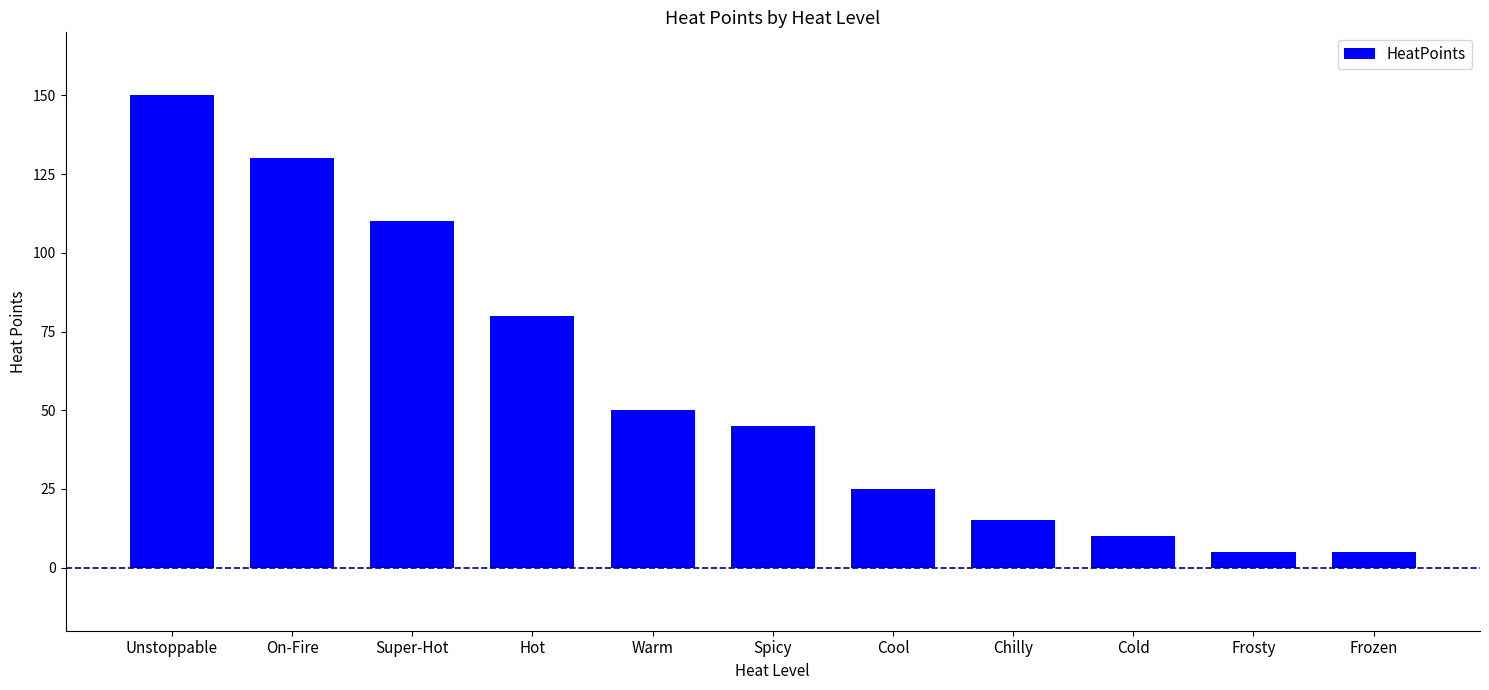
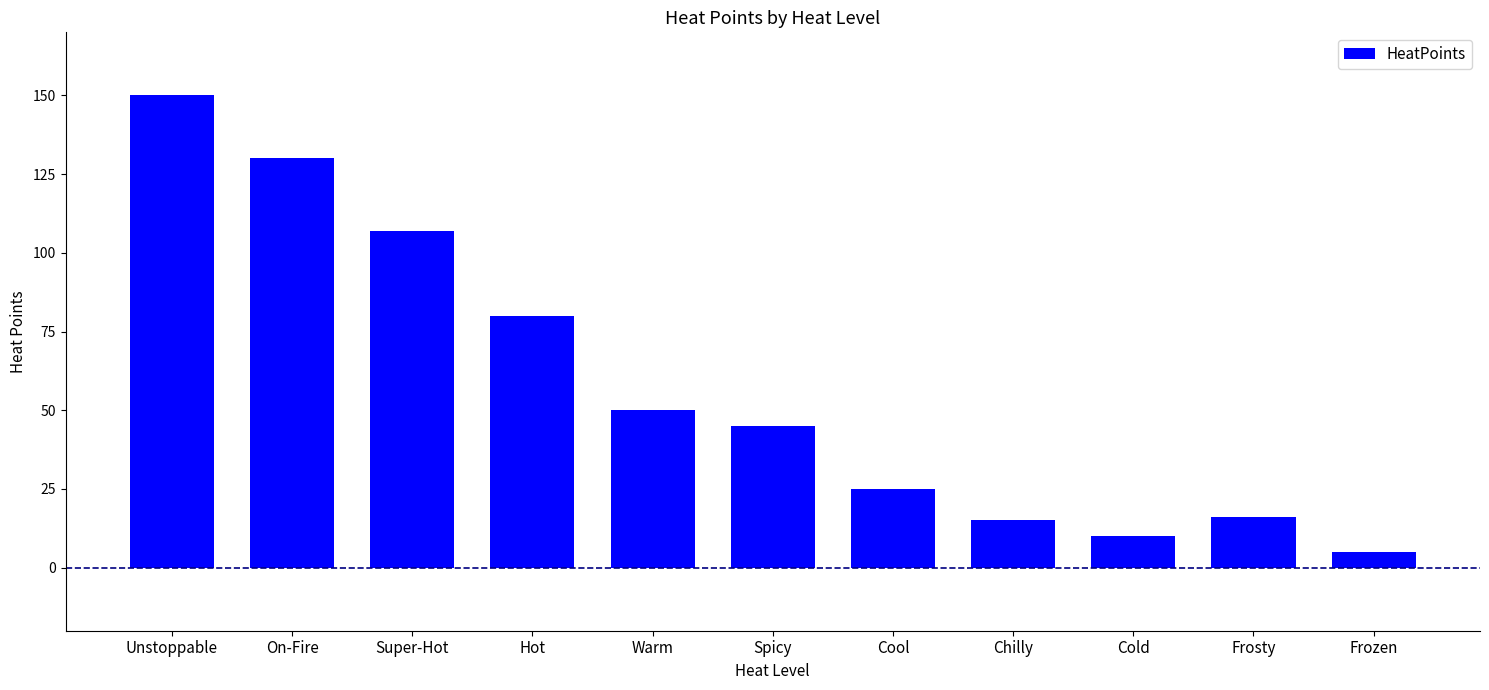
  {
    "Unstoppable": 150,
    "On-Fire": 130,
-   "Super-Hot": 110,
+   "Super-Hot": 107,
    "Hot": 80,
    "Warm": 50,
    "Spicy": 45,
    "Cool": 25,
    "Chilly": 15,
    "Cold": 10,
-   "Frosty": 5,
+   "Frosty": 16,
    "Frozen": 5
  }
